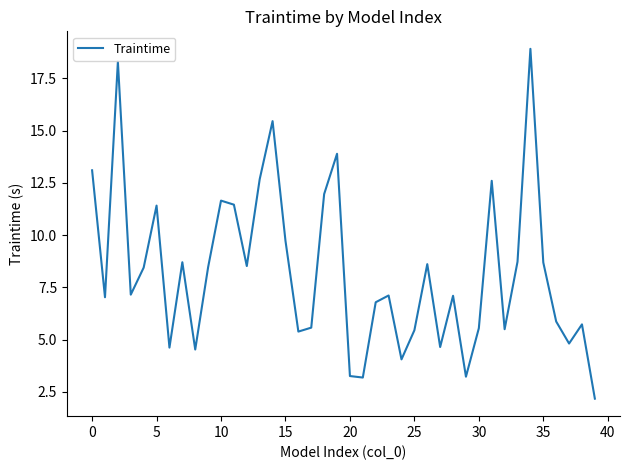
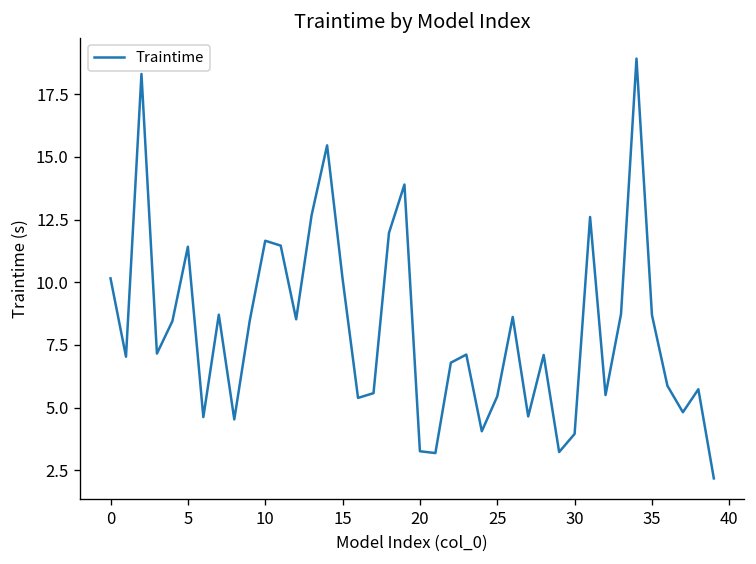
  {
-   "0": 13.1,
+   "0": 10.2,
    "5": 11.4,
    "10": 11.7,
-   "15": 9.7,
+   "15": 10.1,
    "20": 3.3,
    "25": 5.4,
-   "30": 5.5,
+   "30": 3.9,
    "35": 8.7
  }
